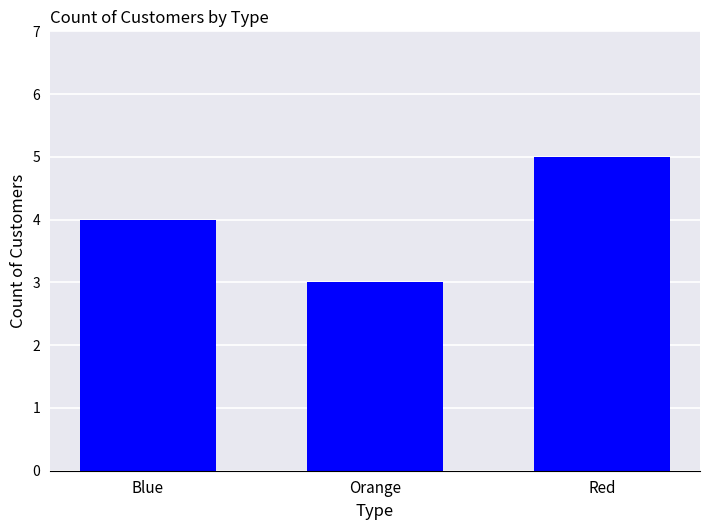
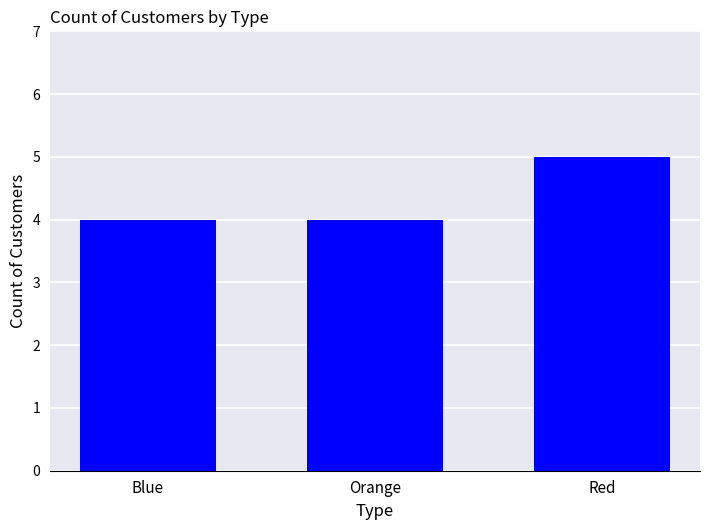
  {
    "Blue": 4,
-   "Orange": 3,
+   "Orange": 4,
    "Red": 5
  }
